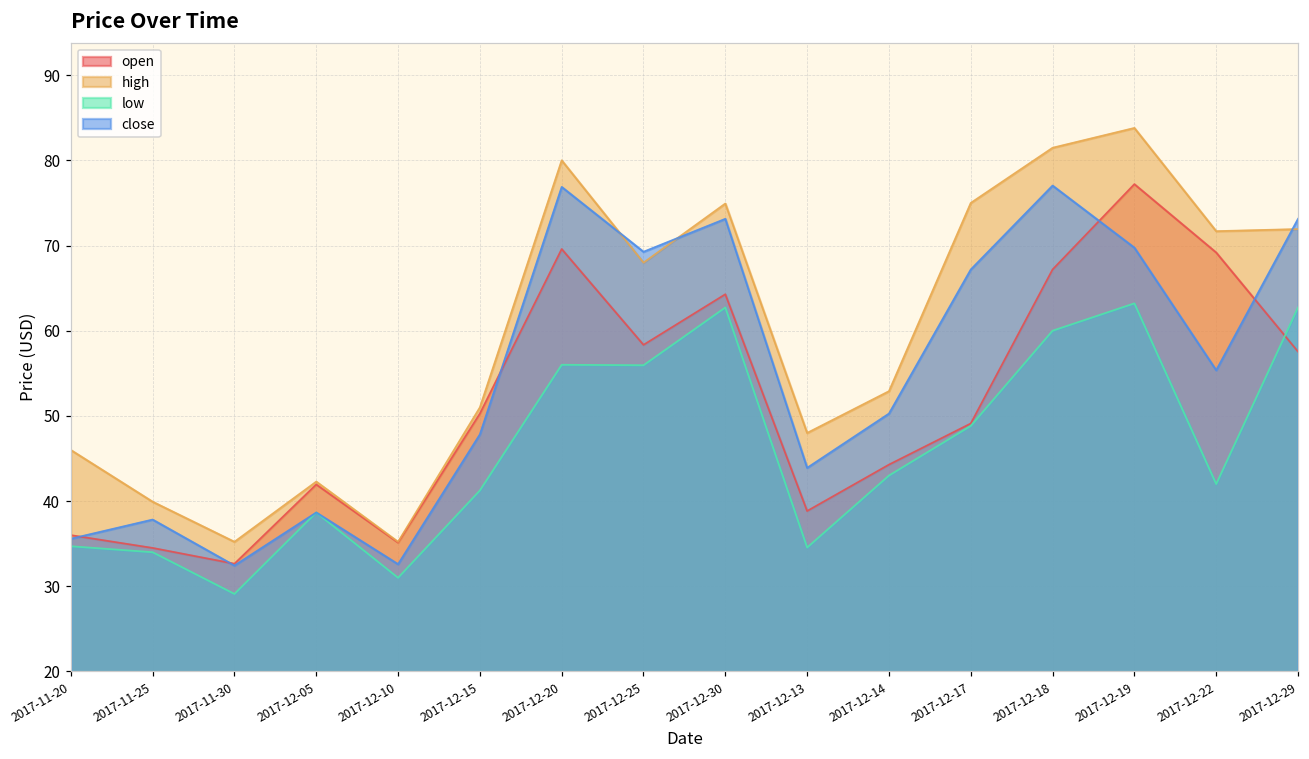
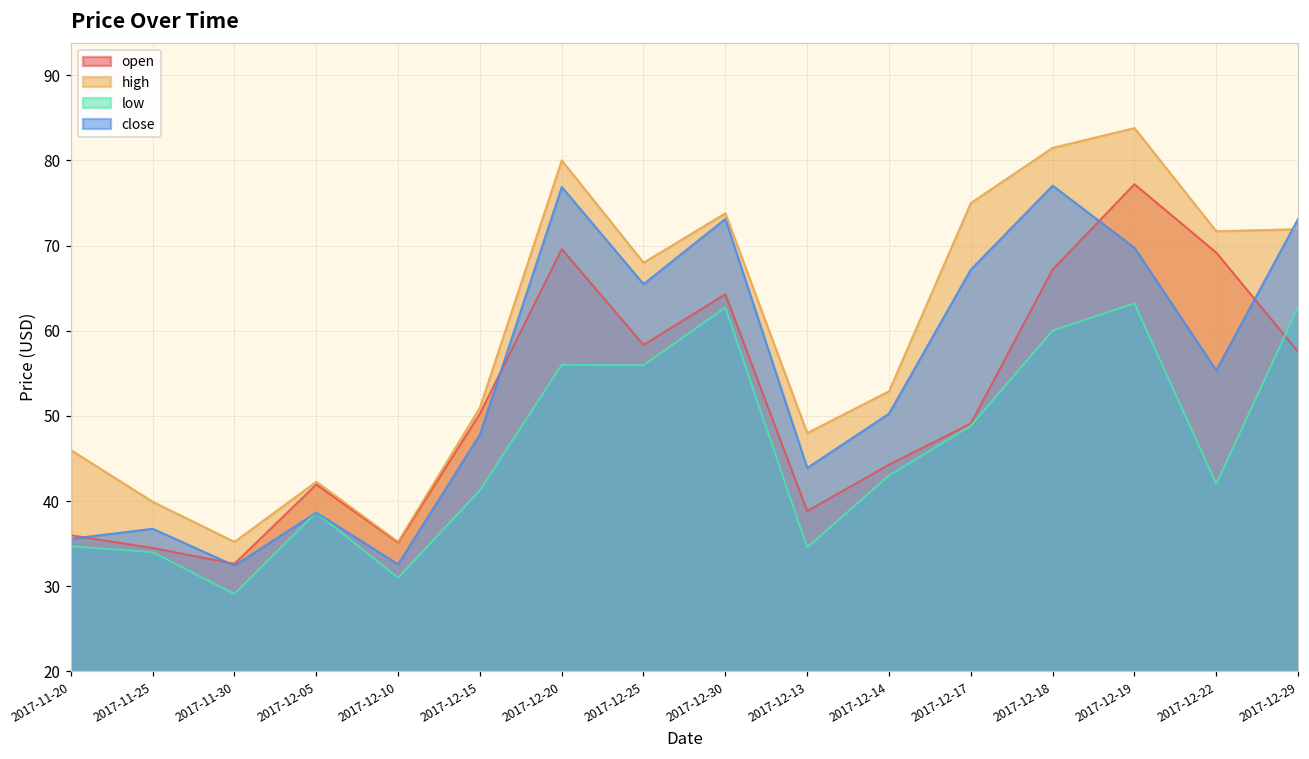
  {
    "open": {
      "2017-11-20": 36,
      "2017-11-25": 35,
      "2017-12-05": 42,
      "2017-12-15": 50,
      "2017-12-20": 70,
      "2017-12-25": 58,
      "2017-12-30": 64,
      "2017-12-13": 39,
      "2017-12-14": 44,
      "2017-12-18": 67,
      "2017-12-19": 77,
      "2017-12-22": 69,
      "2017-12-29": 58
    },
    "high": {
      "2017-11-20": 46,
      "2017-11-25": 40,
      "2017-11-30": 35,
      "2017-12-05": 42,
      "2017-12-15": 51,
      "2017-12-20": 80,
      "2017-12-25": 68,
-     "2017-12-30": 75,
+     "2017-12-30": 74,
      "2017-12-13": 48,
      "2017-12-14": 53,
      "2017-12-17": 75,
      "2017-12-18": 81,
      "2017-12-19": 84,
      "2017-12-22": 72,
      "2017-12-29": 72
    },
    "low": {
      "2017-11-20": 35,
      "2017-11-25": 34,
      "2017-11-30": 29,
      "2017-12-10": 31,
      "2017-12-15": 41,
      "2017-12-20": 56,
      "2017-12-25": 56,
      "2017-12-30": 63,
      "2017-12-13": 35,
      "2017-12-14": 43,
      "2017-12-18": 60,
      "2017-12-19": 63,
      "2017-12-22": 42,
      "2017-12-29": 63
    },
    "close": {
      "2017-11-20": 36,
-     "2017-11-25": 38,
+     "2017-11-25": 37,
      "2017-12-10": 33,
      "2017-12-15": 48,
      "2017-12-20": 77,
-     "2017-12-25": 69,
+     "2017-12-25": 65,
      "2017-12-30": 73,
      "2017-12-13": 44,
      "2017-12-14": 50,
      "2017-12-17": 67,
      "2017-12-18": 77,
      "2017-12-19": 70,
      "2017-12-22": 55,
      "2017-12-29": 73
    }
  }
